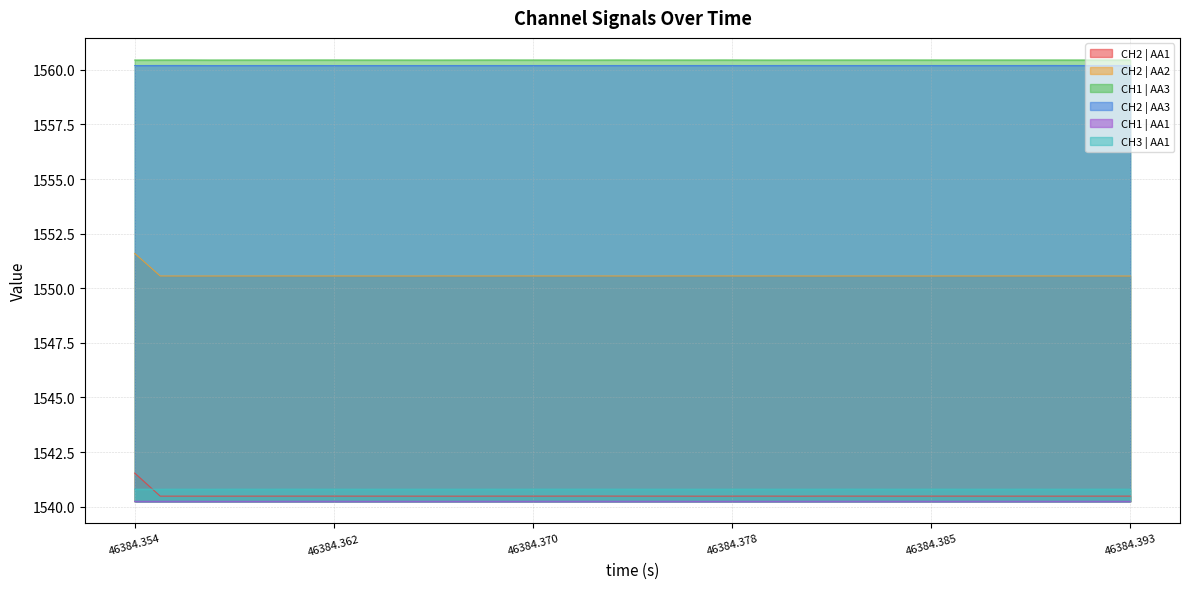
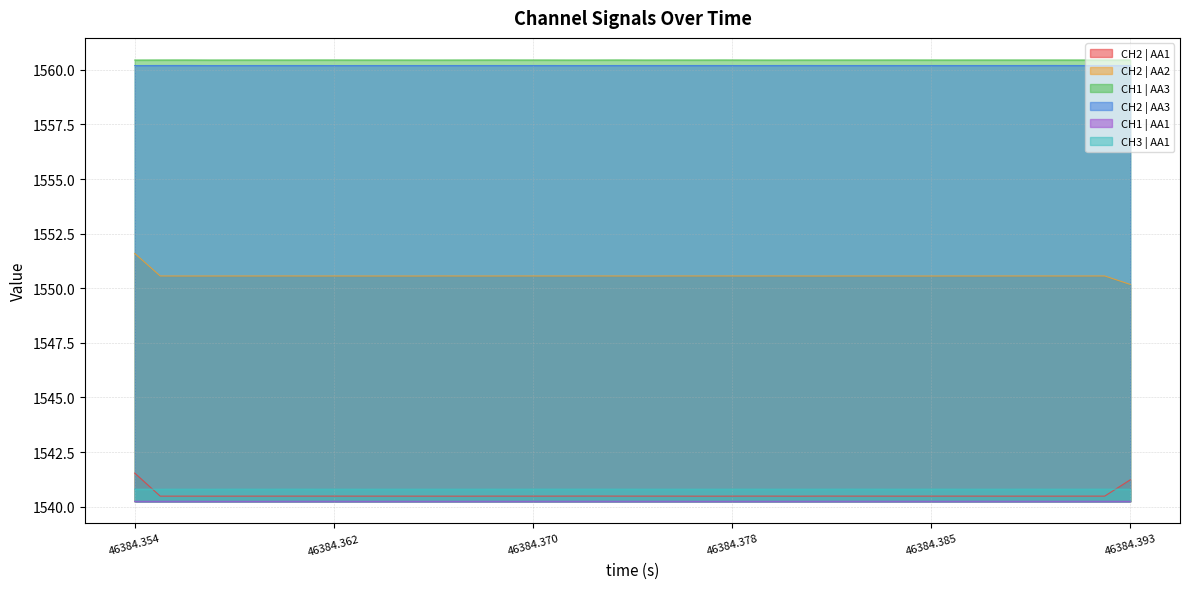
  {
    "CH2 | AA1": {
      "46384.354": 1541.5,
-     "46384.393": 1540.5
+     "46384.393": 1541.2
    },
    "CH2 | AA2": {
      "46384.354": 1551.6,
-     "46384.393": 1550.6
+     "46384.393": 1550.2
    },
    "CH1 | AA3": {
      "46384.354": 1560.4
    },
    "CH1 | AA1": {
      "46384.354": 1540.2,
      "46384.393": 1540.2
    }
  }
